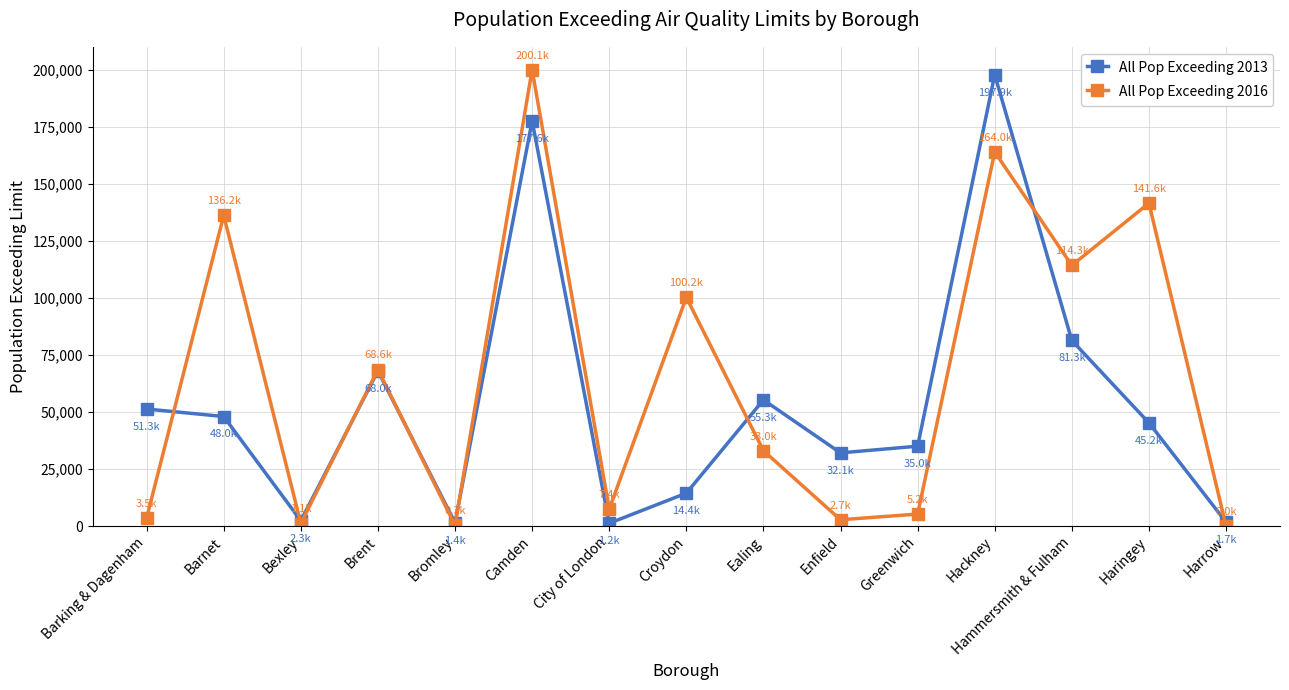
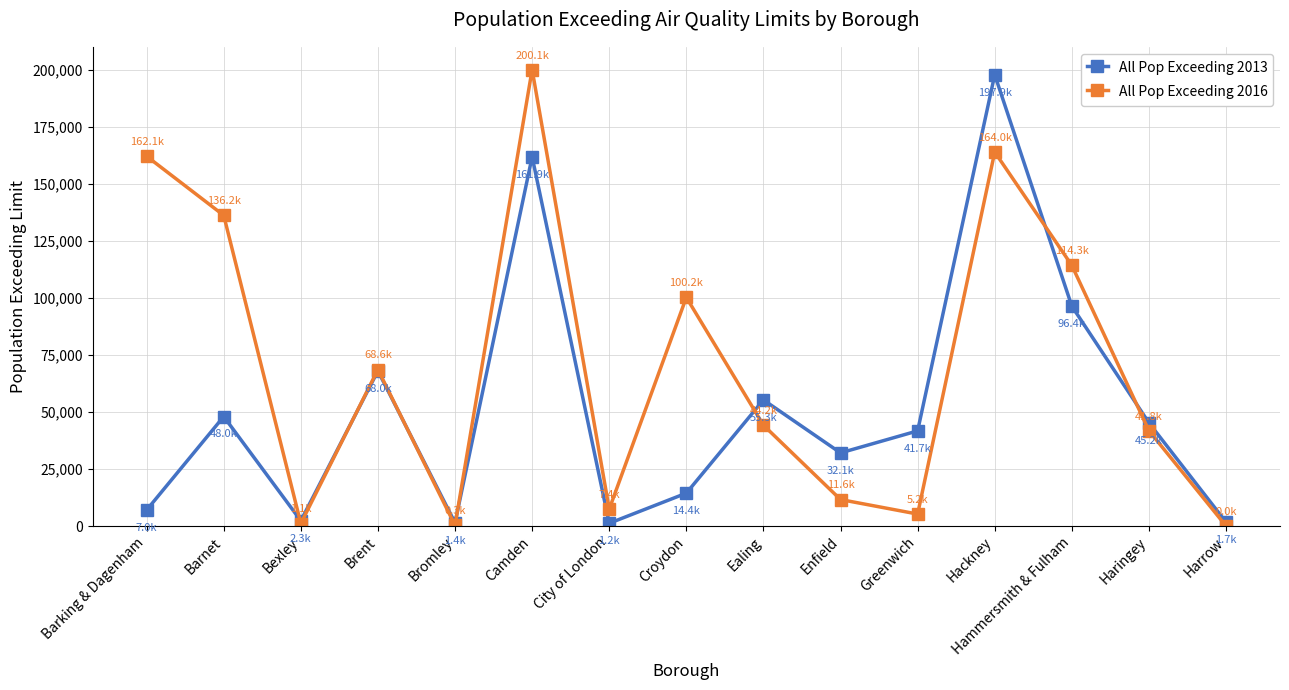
  {
    "All Pop Exceeding 2013": {
-     "Barking & Dagenham": "51.3k",
+     "Barking & Dagenham": "7.0k",
      "Barnet": "48.0k",
      "Bexley": "2.3k",
-     "Camden": "177.6k",
+     "Camden": "161.9k",
      "City of London": "1.2k",
      "Croydon": "14.4k",
      "Ealing": "55.3k",
      "Enfield": "32.1k",
-     "Greenwich": "35.0k",
+     "Greenwich": "41.7k",
      "Hackney": "197.9k",
-     "Hammersmith & Fulham": "81.3k",
+     "Hammersmith & Fulham": "96.4k",
      "Haringey": "45.2k",
      "Harrow": "1.7k"
    },
    "All Pop Exceeding 2016": {
-     "Barking & Dagenham": "3.5k",
+     "Barking & Dagenham": "162.1k",
      "Barnet": "136.2k",
      "Bexley": "1.1k",
      "Camden": "200.1k",
      "City of London": "7.4k",
      "Croydon": "100.2k",
-     "Ealing": "33.0k",
-     "Enfield": "2.7k",
+     "Ealing": "44.2k",
+     "Enfield": "11.6k",
      "Greenwich": "5.2k",
      "Hackney": "164.0k",
      "Hammersmith & Fulham": "114.3k",
-     "Haringey": "141.6k",
+     "Haringey": "41.8k",
      "Harrow": "0.0k"
    }
  }
